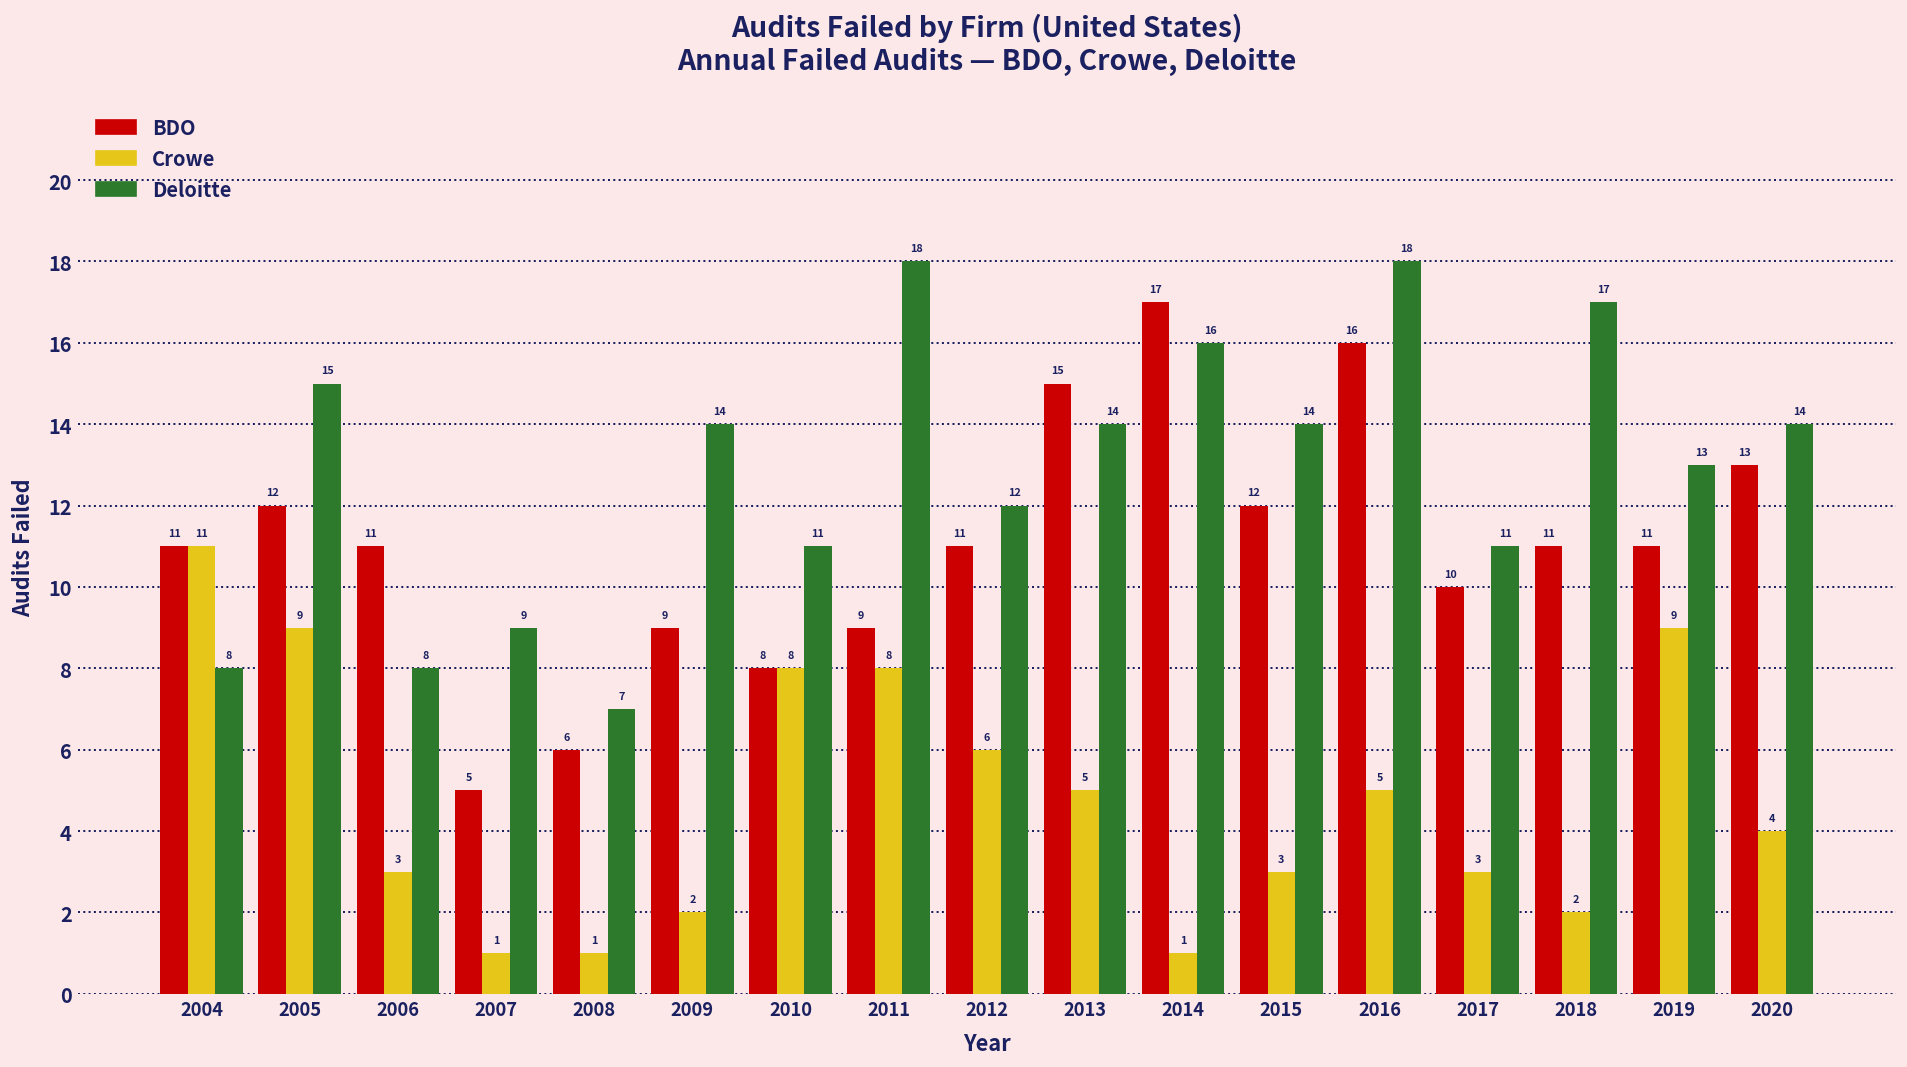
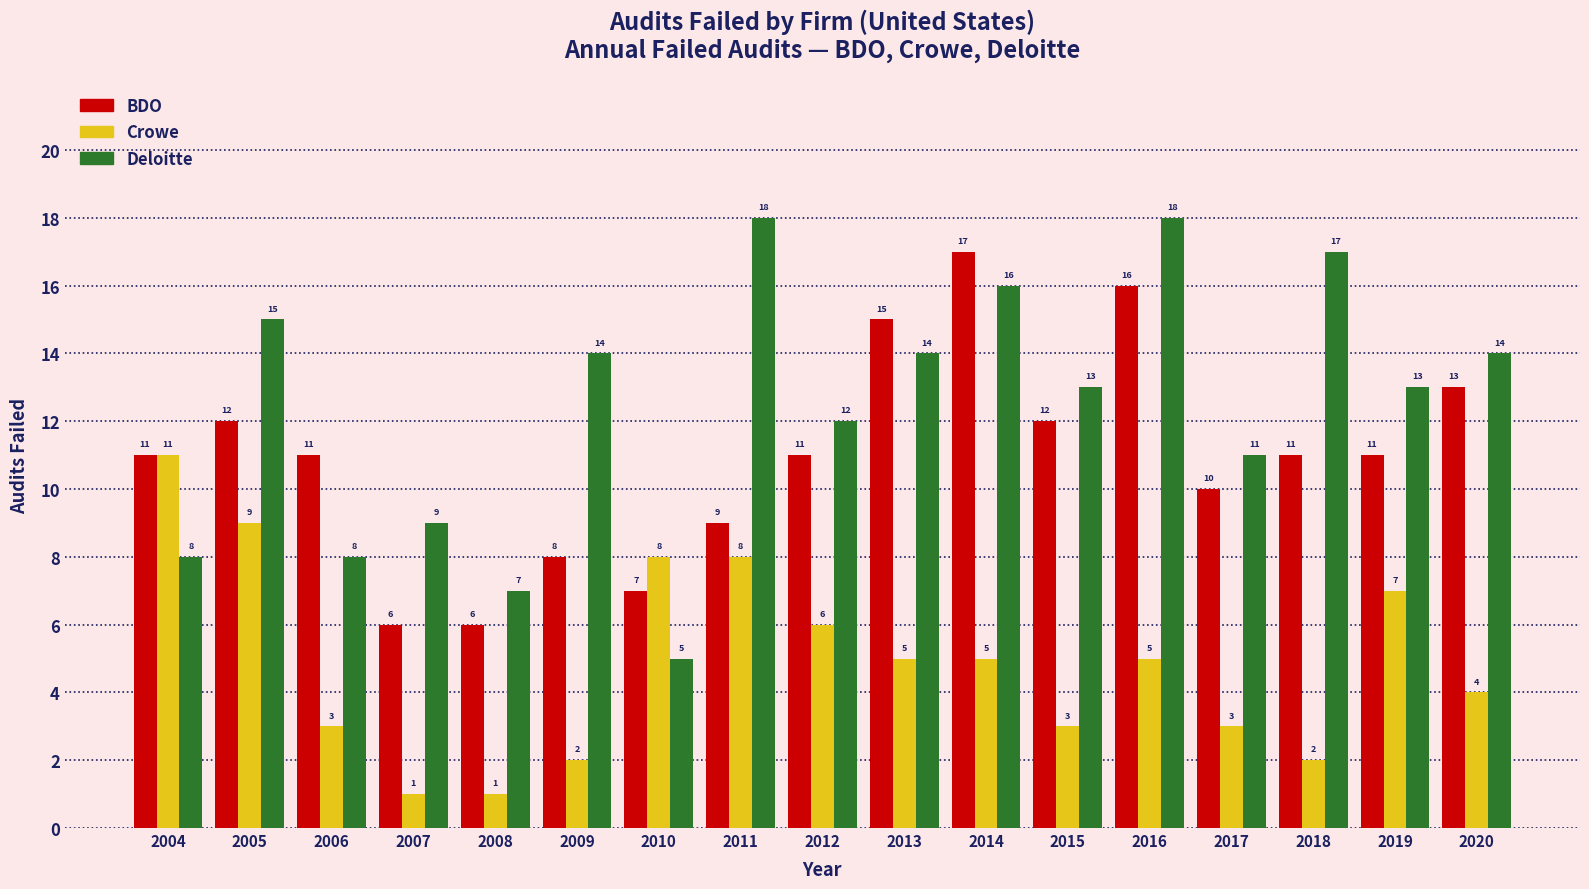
  {
    "BDO": {
      "2004": 11,
      "2005": 12,
      "2006": 11,
-     "2007": 5,
+     "2007": 6,
      "2008": 6,
-     "2009": 9,
-     "2010": 8,
+     "2009": 8,
+     "2010": 7,
      "2011": 9,
      "2012": 11,
      "2013": 15,
      "2014": 17,
      "2015": 12,
      "2016": 16,
      "2017": 10,
      "2018": 11,
      "2019": 11,
      "2020": 13
    },
    "Crowe": {
      "2004": 11,
      "2005": 9,
      "2006": 3,
      "2007": 1,
      "2008": 1,
      "2009": 2,
      "2010": 8,
      "2011": 8,
      "2012": 6,
      "2013": 5,
-     "2014": 1,
+     "2014": 5,
      "2015": 3,
      "2016": 5,
      "2017": 3,
      "2018": 2,
-     "2019": 9,
+     "2019": 7,
      "2020": 4
    },
    "Deloitte": {
      "2004": 8,
      "2005": 15,
      "2006": 8,
      "2007": 9,
      "2008": 7,
      "2009": 14,
-     "2010": 11,
+     "2010": 5,
      "2011": 18,
      "2012": 12,
      "2013": 14,
      "2014": 16,
-     "2015": 14,
+     "2015": 13,
      "2016": 18,
      "2017": 11,
      "2018": 17,
      "2019": 13,
      "2020": 14
    }
  }
